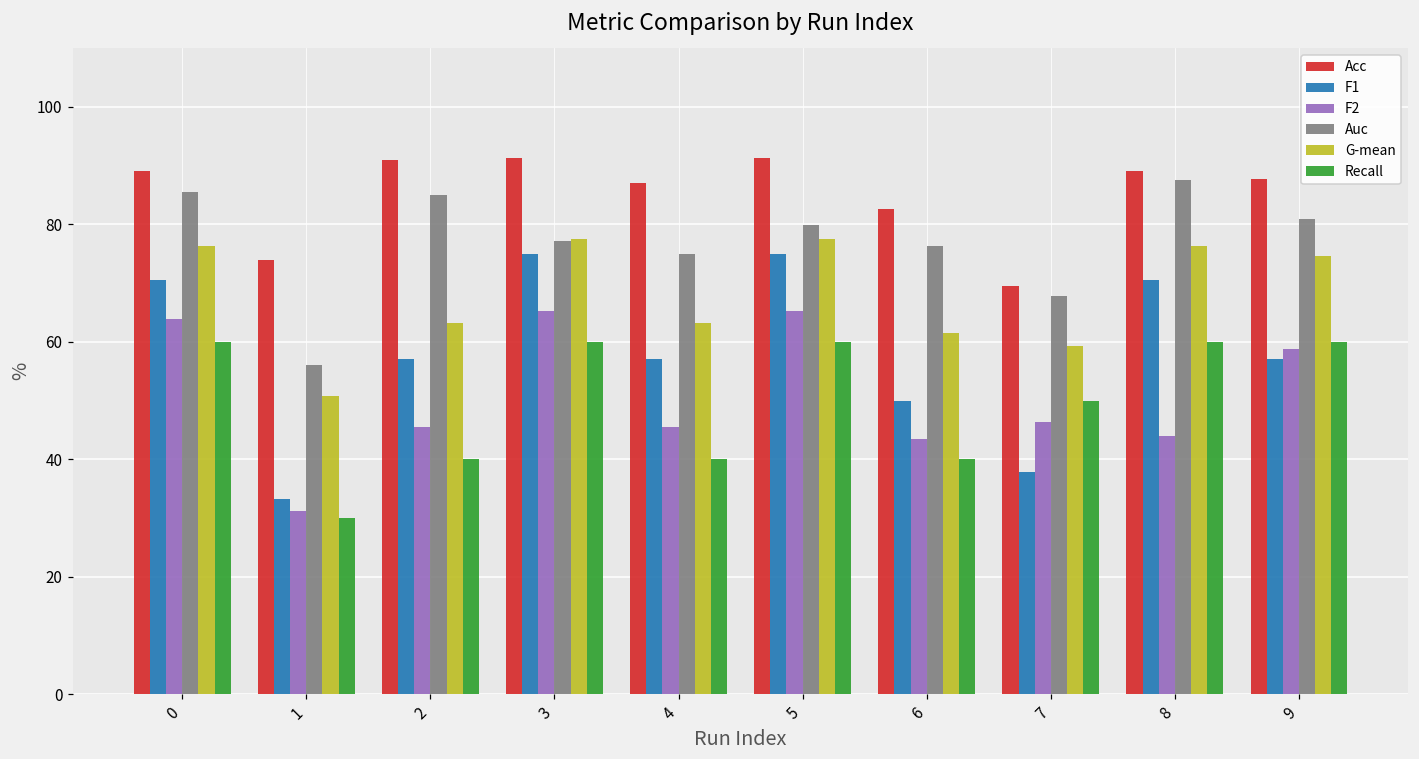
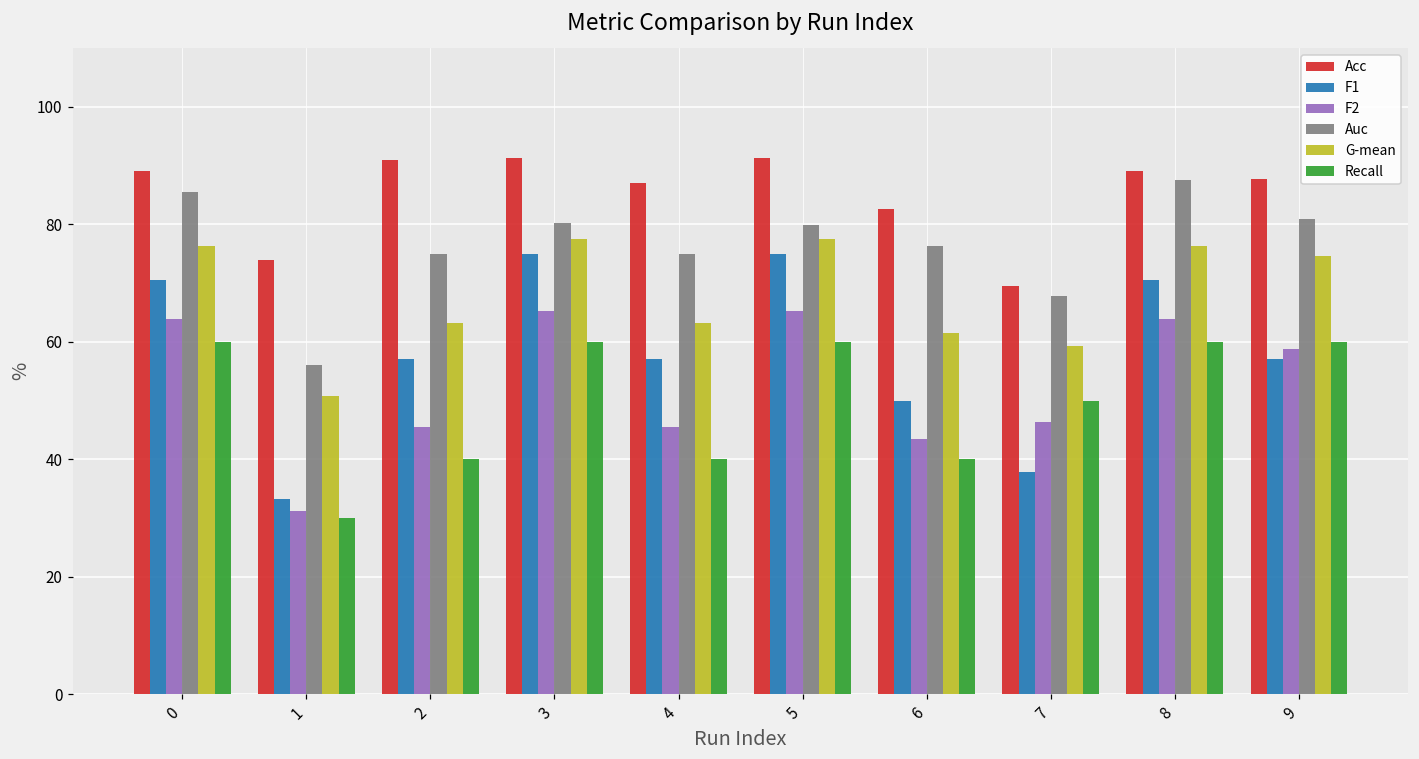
  {
    "Acc": {
      "0": 89,
      "1": 74,
      "2": 91,
      "3": 91,
      "4": 87,
      "5": 91,
      "6": 83,
      "7": 70,
      "8": 89,
      "9": 88
    },
    "F1": {
      "0": 71,
      "1": 33,
      "2": 57,
      "3": 75,
      "4": 57,
      "5": 75,
      "6": 50,
      "7": 38,
      "8": 71,
      "9": 57
    },
    "F2": {
      "0": 64,
      "1": 31,
      "2": 45,
      "3": 65,
      "4": 45,
      "5": 65,
      "6": 43,
      "7": 46,
-     "8": 44,
+     "8": 64,
      "9": 59
    },
    "Auc": {
      "0": 86,
      "1": 56,
-     "2": 85,
-     "3": 77,
+     "2": 75,
+     "3": 80,
      "4": 75,
      "5": 80,
      "6": 76,
      "7": 68,
      "8": 88,
      "9": 81
    },
    "G-mean": {
      "0": 76,
      "1": 51,
      "2": 63,
      "3": 77,
      "4": 63,
      "5": 77,
      "6": 61,
      "7": 59,
      "8": 76,
      "9": 75
    },
    "Recall": {
      "0": 60,
      "1": 30,
      "2": 40,
      "3": 60,
      "4": 40,
      "5": 60,
      "6": 40,
      "7": 50,
      "8": 60,
      "9": 60
    }
  }
